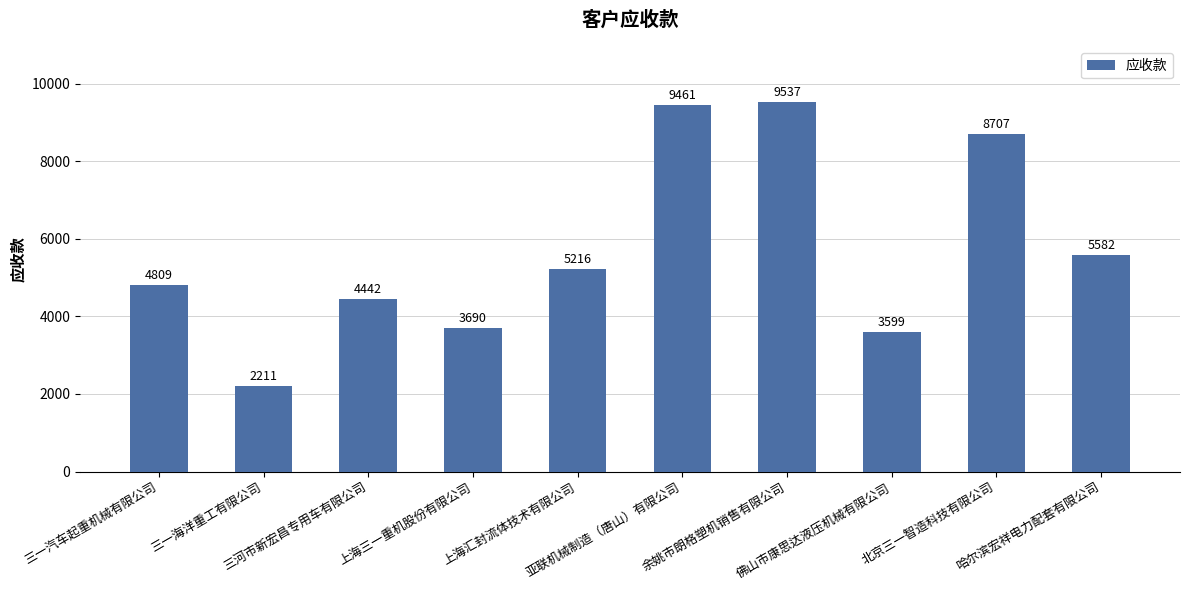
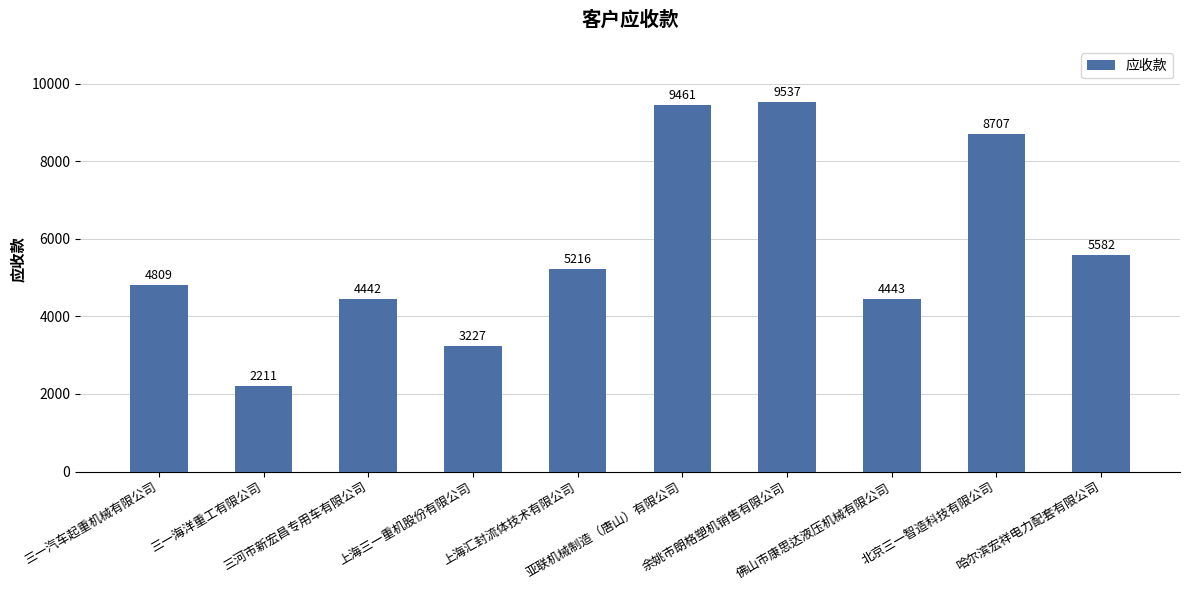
  {
    "三一汽车起重机械有限公司": 4809,
    "三一海洋重工有限公司": 2211,
    "三河市新宏昌专用车有限公司": 4442,
-   "上海三一重机股份有限公司": 3690,
+   "上海三一重机股份有限公司": 3227,
    "上海汇封流体技术有限公司": 5216,
    "亚联机械制造（唐山）有限公司": 9461,
    "余姚市朗格塑机销售有限公司": 9537,
-   "佛山市康思达液压机械有限公司": 3599,
+   "佛山市康思达液压机械有限公司": 4443,
    "北京三一智造科技有限公司": 8707,
    "哈尔滨宏祥电力配套有限公司": 5582
  }
